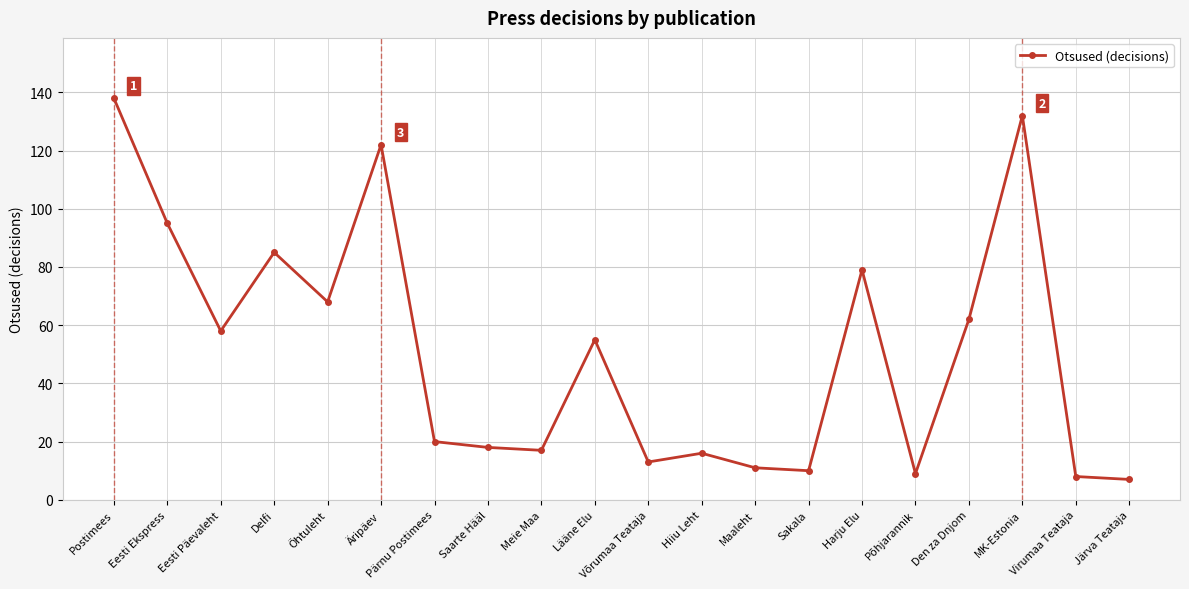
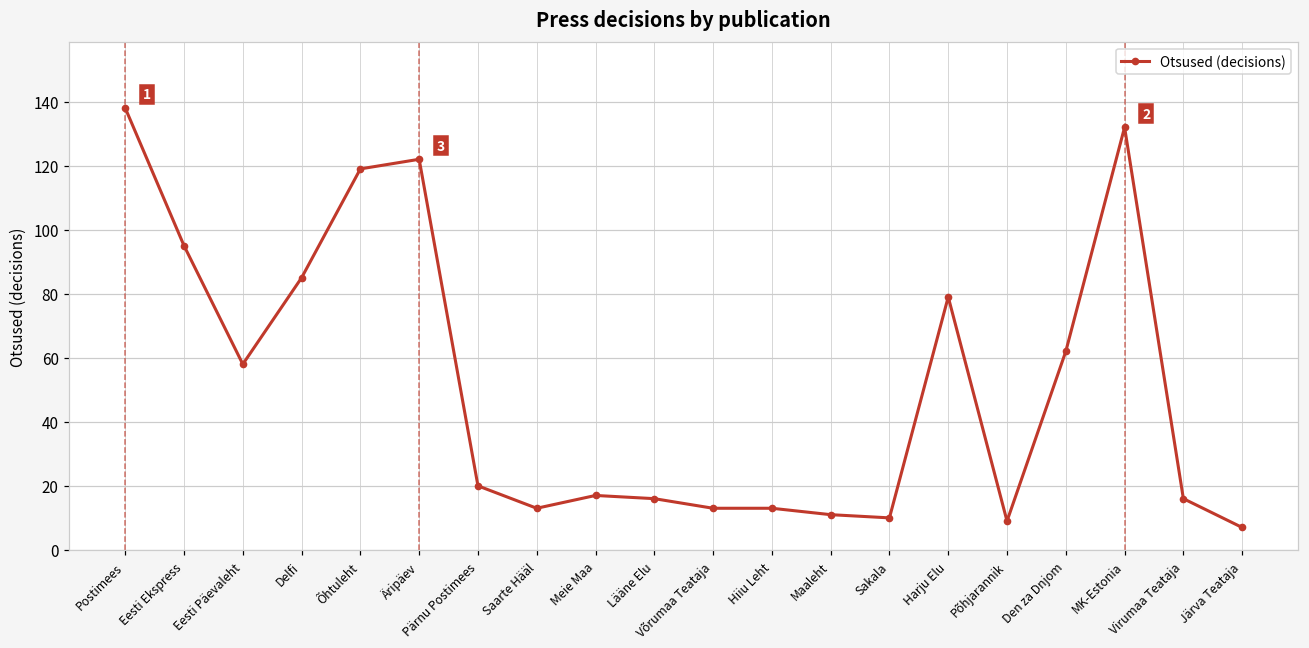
  {
    "Eesti Ekspress": 95,
    "Eesti Päevaleht": 58,
    "Delfi": 85,
-   "Õhtuleht": 68,
+   "Õhtuleht": 119,
    "Pärnu Postimees": 20,
-   "Saarte Hääl": 18,
+   "Saarte Hääl": 13,
    "Meie Maa": 17,
-   "Lääne Elu": 55,
+   "Lääne Elu": 16,
    "Võrumaa Teataja": 13,
-   "Hiiu Leht": 16,
+   "Hiiu Leht": 13,
    "Maaleht": 11,
    "Sakala": 10,
    "Harju Elu": 79,
    "Põhjarannik": 9,
    "Den za Dnjom": 62,
-   "Virumaa Teataja": 8,
+   "Virumaa Teataja": 16,
    "Järva Teataja": 7
  }
